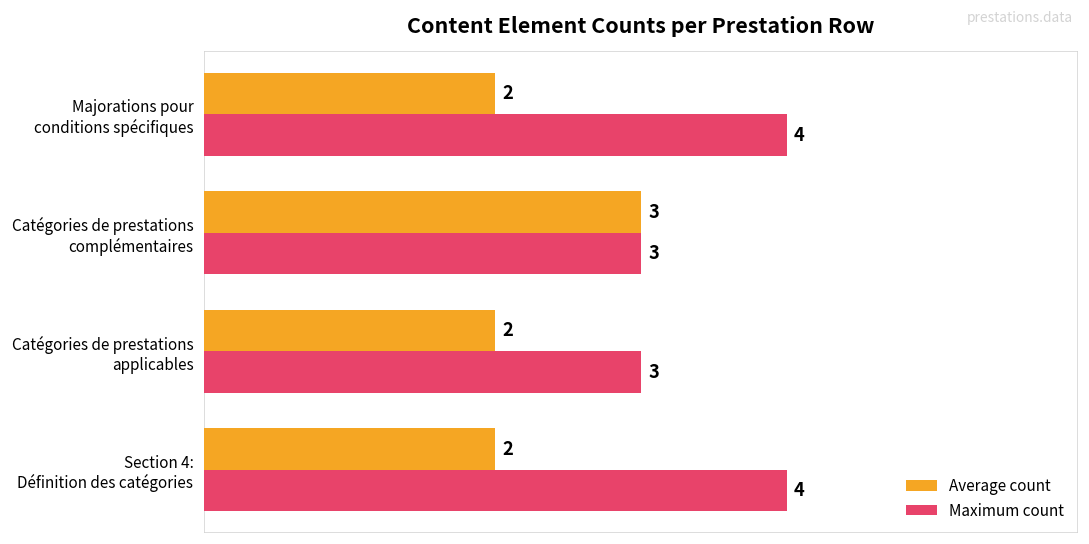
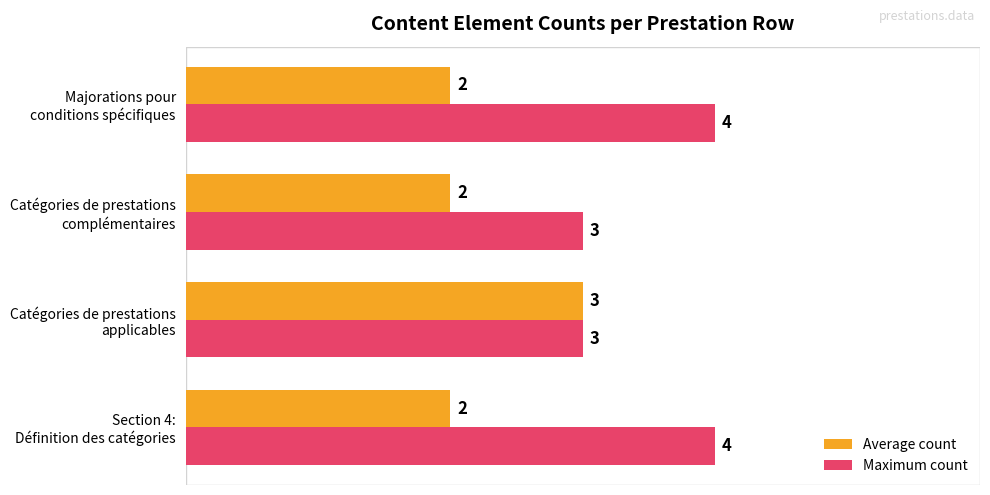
  {
    "Average count": {
      "Majorations pour conditions spécifiques": 2,
-     "Catégories de prestations complémentaires": 3,
-     "Catégories de prestations applicables": 2,
+     "Catégories de prestations complémentaires": 2,
+     "Catégories de prestations applicables": 3,
      "Section 4: Définition des catégories": 2
    },
    "Maximum count": {
      "Majorations pour conditions spécifiques": 4,
      "Catégories de prestations complémentaires": 3,
      "Catégories de prestations applicables": 3,
      "Section 4: Définition des catégories": 4
    }
  }
